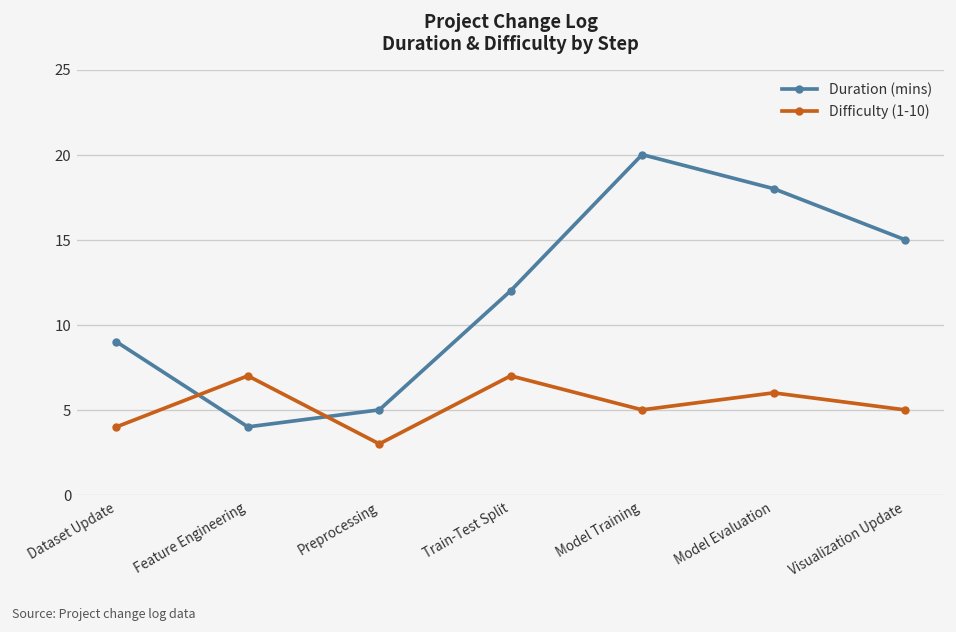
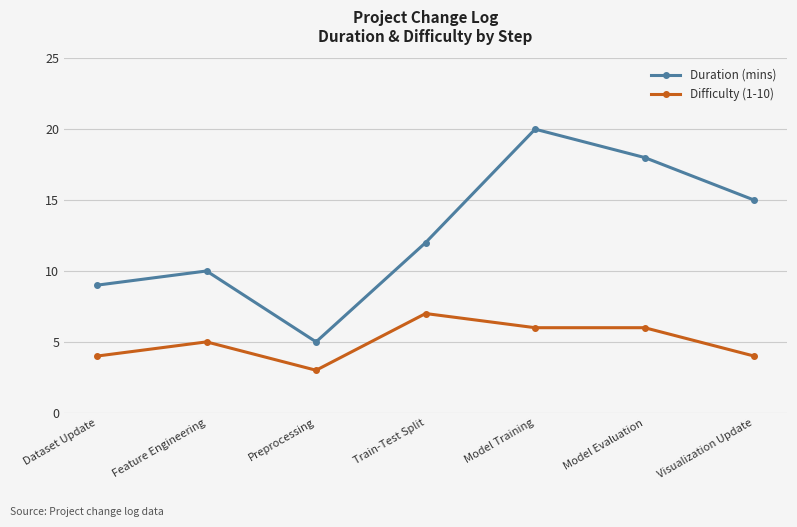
  {
    "Duration (mins)": {
      "Dataset Update": 9,
-     "Feature Engineering": 4,
+     "Feature Engineering": 10,
      "Preprocessing": 5,
      "Train-Test Split": 12,
      "Model Training": 20,
      "Model Evaluation": 18,
      "Visualization Update": 15
    },
    "Difficulty (1-10)": {
      "Dataset Update": 4,
-     "Feature Engineering": 7,
+     "Feature Engineering": 5,
      "Preprocessing": 3,
      "Train-Test Split": 7,
-     "Model Training": 5,
+     "Model Training": 6,
      "Model Evaluation": 6,
-     "Visualization Update": 5
+     "Visualization Update": 4
    }
  }
